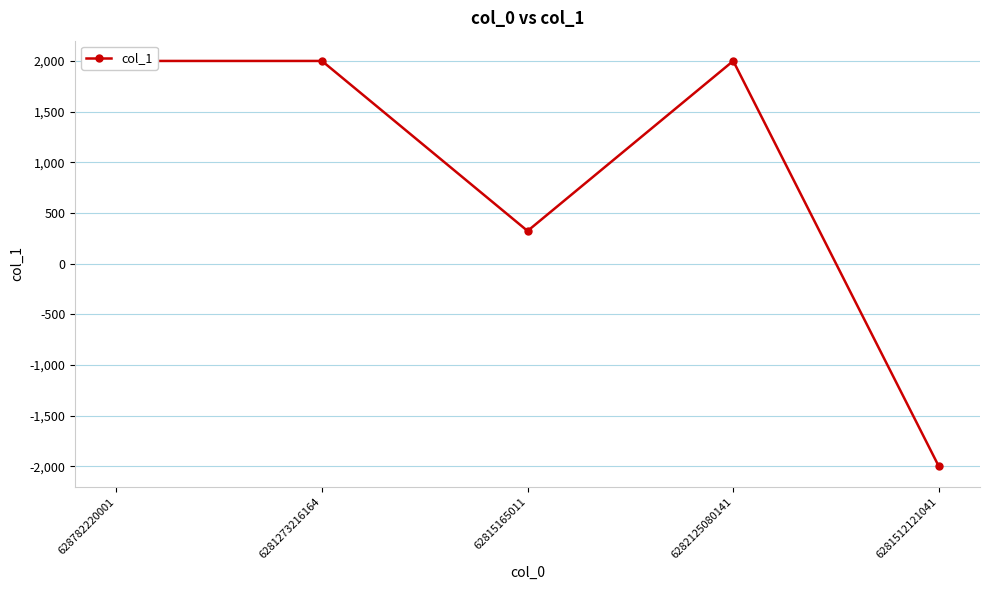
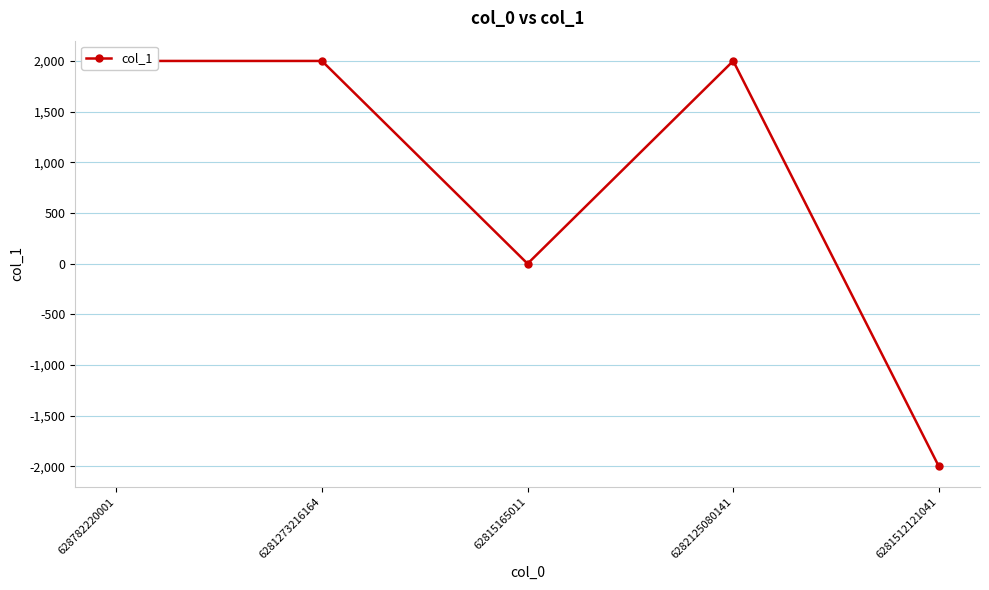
  {
    "6281273216164": "2,000",
-   "62815165011": "320",
+   "62815165011": "0",
    "6282125080141": "2,000",
    "6281512121041": "-2,000"
  }
